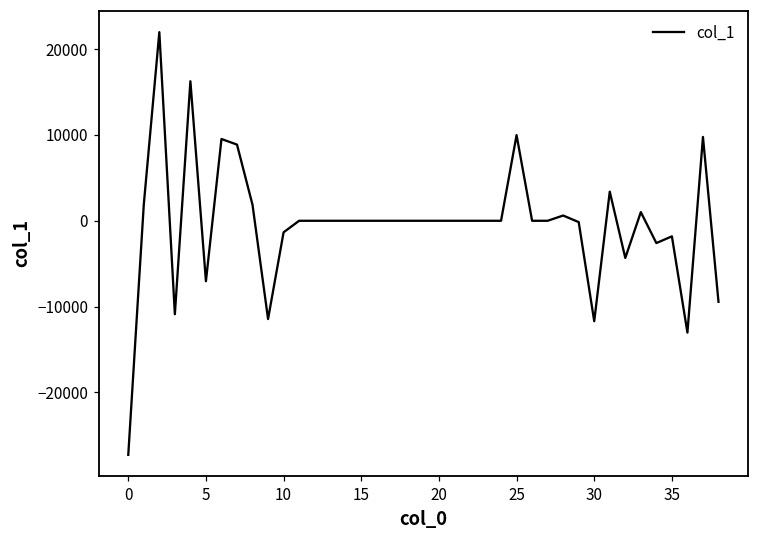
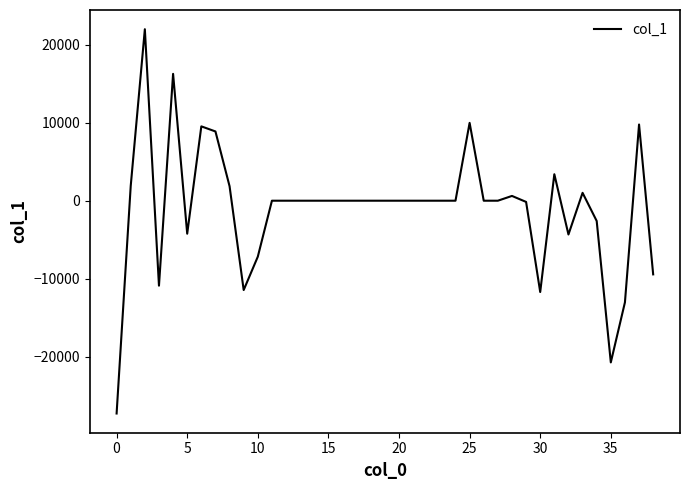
  {
    "0": -27000,
-   "5": -7000,
-   "10": -1000,
+   "5": -4000,
+   "10": -7000,
    "15": 0,
    "20": 0,
    "25": 10000,
    "30": -12000,
-   "35": -2000
+   "35": -21000
  }
